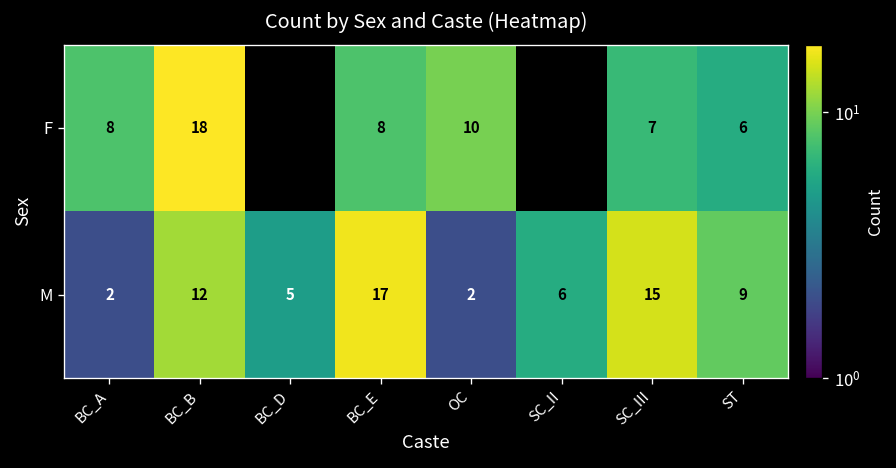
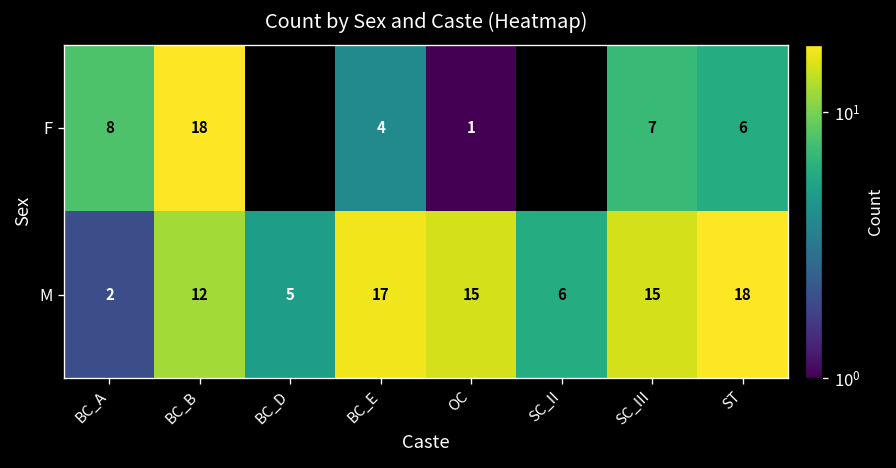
  {
    "F": {
      "BC_A": 8,
      "BC_B": 18,
-     "BC_E": 8,
-     "OC": 10,
+     "BC_E": 4,
+     "OC": 1,
      "SC_III": 7,
      "ST": 6
    },
    "M": {
      "BC_A": 2,
      "BC_B": 12,
      "BC_D": 5,
      "BC_E": 17,
-     "OC": 2,
+     "OC": 15,
      "SC_II": 6,
      "SC_III": 15,
-     "ST": 9
+     "ST": 18
    }
  }
